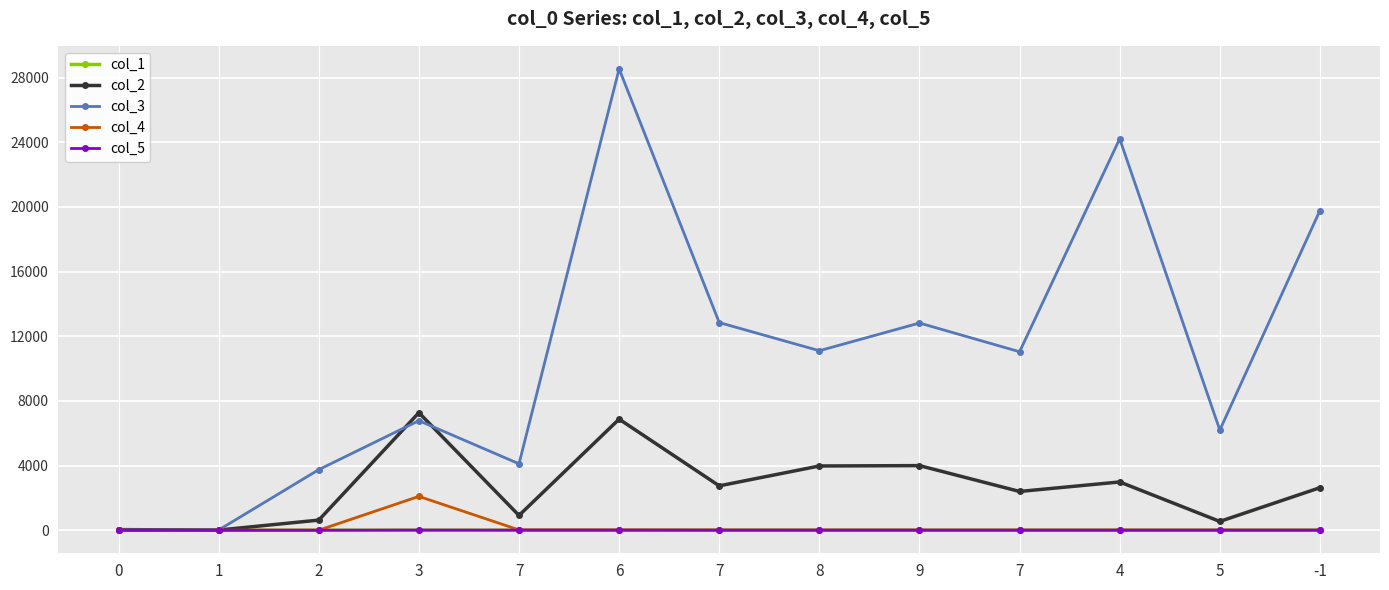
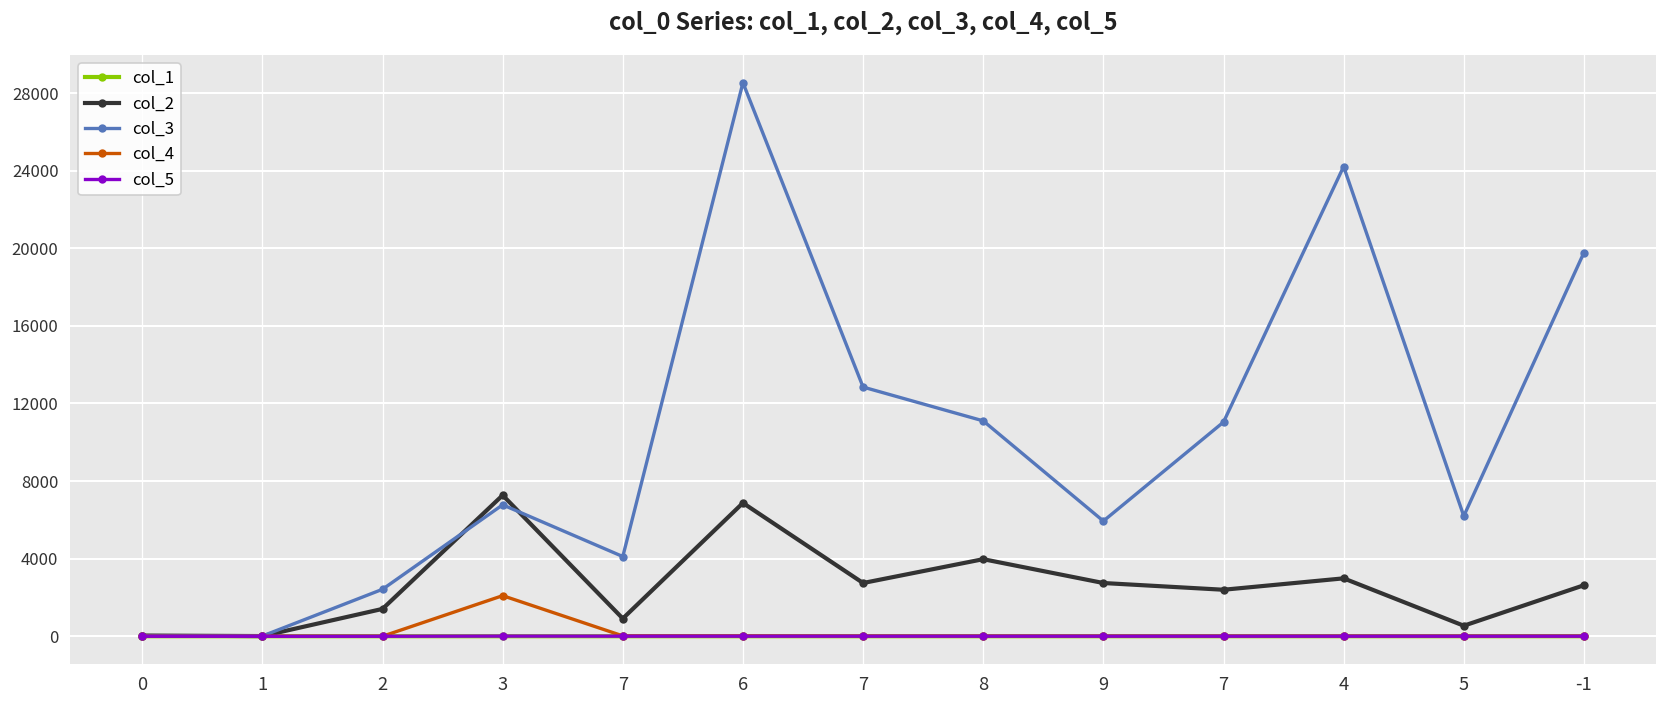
  {
    "col_5": {
      "3": 0
    },
    "col_2": {
-     "2": 600,
+     "2": 1400,
      "3": 7300,
      "6": 6900,
      "8": 4000,
-     "9": 4000,
+     "9": 2700,
      "4": 3000,
      "5": 500,
      "-1": 2600
    },
    "col_3": {
-     "2": 3700,
+     "2": 2400,
      "3": 6800,
      "6": 28500,
      "8": 11100,
-     "9": 12800,
+     "9": 5900,
      "4": 24200,
      "5": 6200,
      "-1": 19800
    },
    "col_4": {
      "3": 2100
    }
  }
